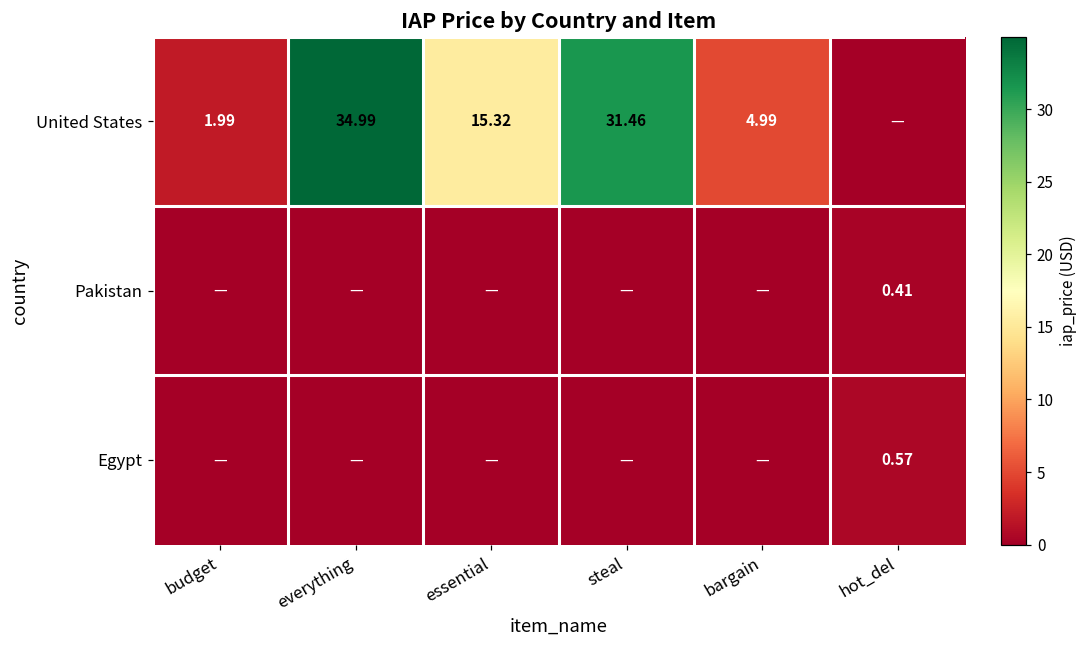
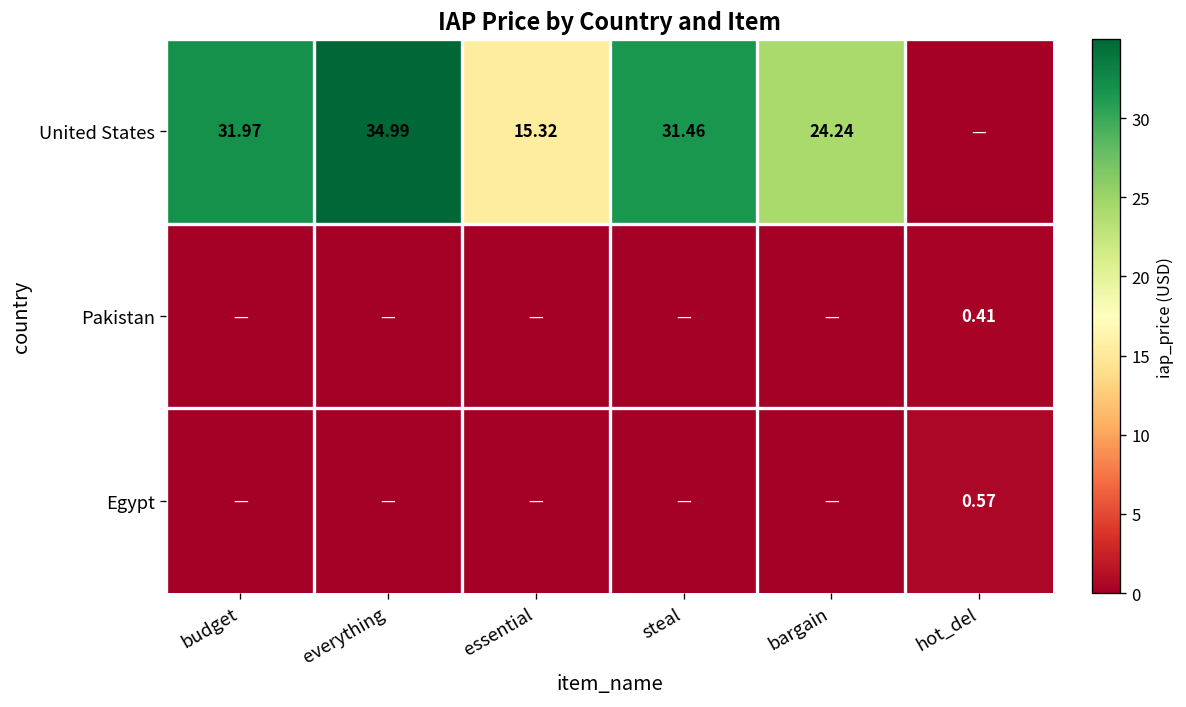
  {
    "United States": {
-     "budget": 1.99,
+     "budget": 31.97,
      "everything": 34.99,
      "essential": 15.32,
      "steal": 31.46,
-     "bargain": 4.99
+     "bargain": 24.24
    },
    "Pakistan": {
      "hot_del": 0.41
    },
    "Egypt": {
      "hot_del": 0.57
    }
  }
